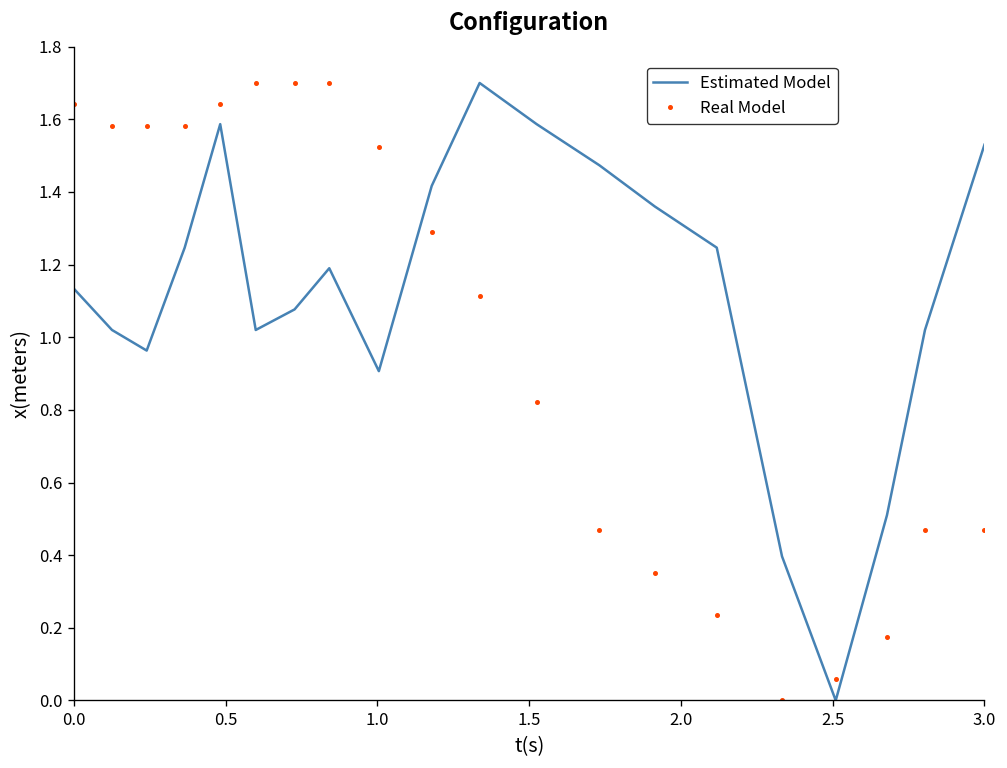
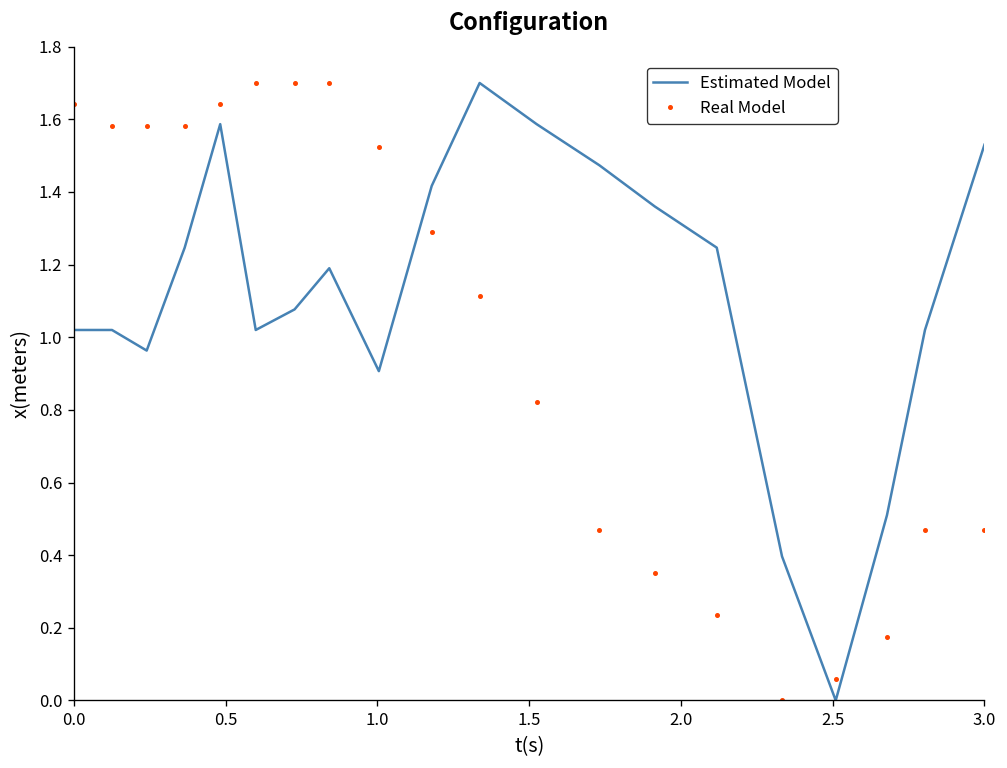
  {
    "Estimated Model": {
-     "0.0": 1.13,
+     "0.0": 1.02,
      "3.0": 1.53
    },
    "Real Model": {
      "0.0": 1.64,
      "3.0": 0.47
    }
  }
